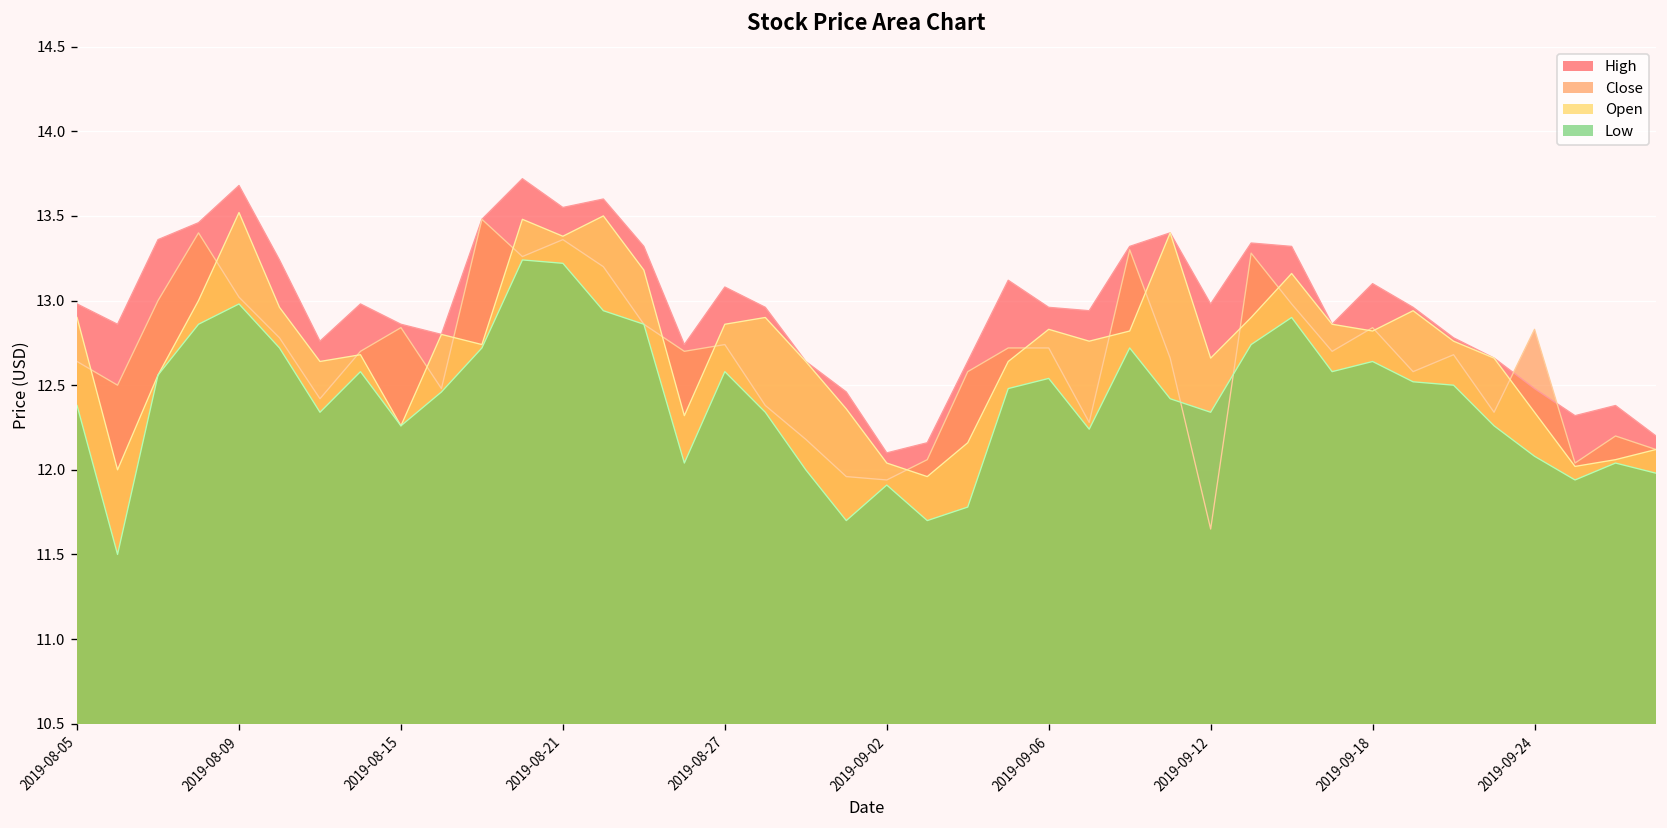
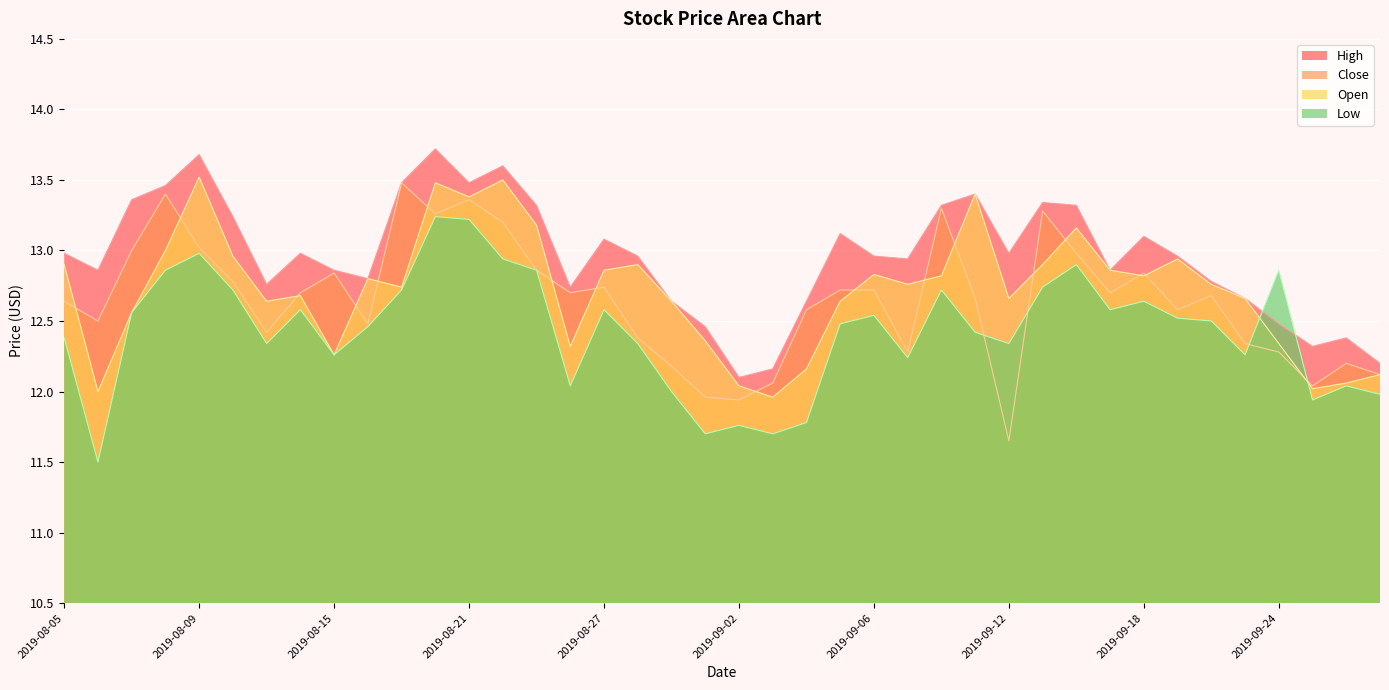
  {
    "High": {
      "2019-08-05": 12.98,
      "2019-08-09": 13.68,
      "2019-08-15": 12.86,
-     "2019-08-21": 13.55,
+     "2019-08-21": 13.48,
      "2019-08-27": 13.08,
      "2019-09-02": 12.10,
      "2019-09-06": 12.96,
      "2019-09-12": 12.98,
      "2019-09-18": 13.10,
      "2019-09-24": 12.48
    },
    "Close": {
      "2019-08-05": 12.64,
      "2019-08-09": 13.02,
      "2019-08-15": 12.84,
      "2019-08-21": 13.36,
      "2019-08-27": 12.74,
      "2019-09-02": 11.94,
      "2019-09-06": 12.72,
      "2019-09-12": 11.65,
      "2019-09-18": 12.84,
-     "2019-09-24": 12.83
+     "2019-09-24": 12.28
    },
    "Open": {
      "2019-08-05": 12.90,
      "2019-08-09": 13.52,
      "2019-08-21": 13.38,
      "2019-08-27": 12.86,
      "2019-09-02": 12.04,
      "2019-09-06": 12.83,
      "2019-09-12": 12.66,
      "2019-09-18": 12.82,
      "2019-09-24": 12.34
    },
    "Low": {
      "2019-08-05": 12.38,
      "2019-08-09": 12.98,
      "2019-08-21": 13.22,
      "2019-08-27": 12.58,
-     "2019-09-02": 11.91,
+     "2019-09-02": 11.76,
      "2019-09-06": 12.54,
      "2019-09-12": 12.34,
      "2019-09-18": 12.64,
-     "2019-09-24": 12.08
+     "2019-09-24": 12.86
    }
  }
